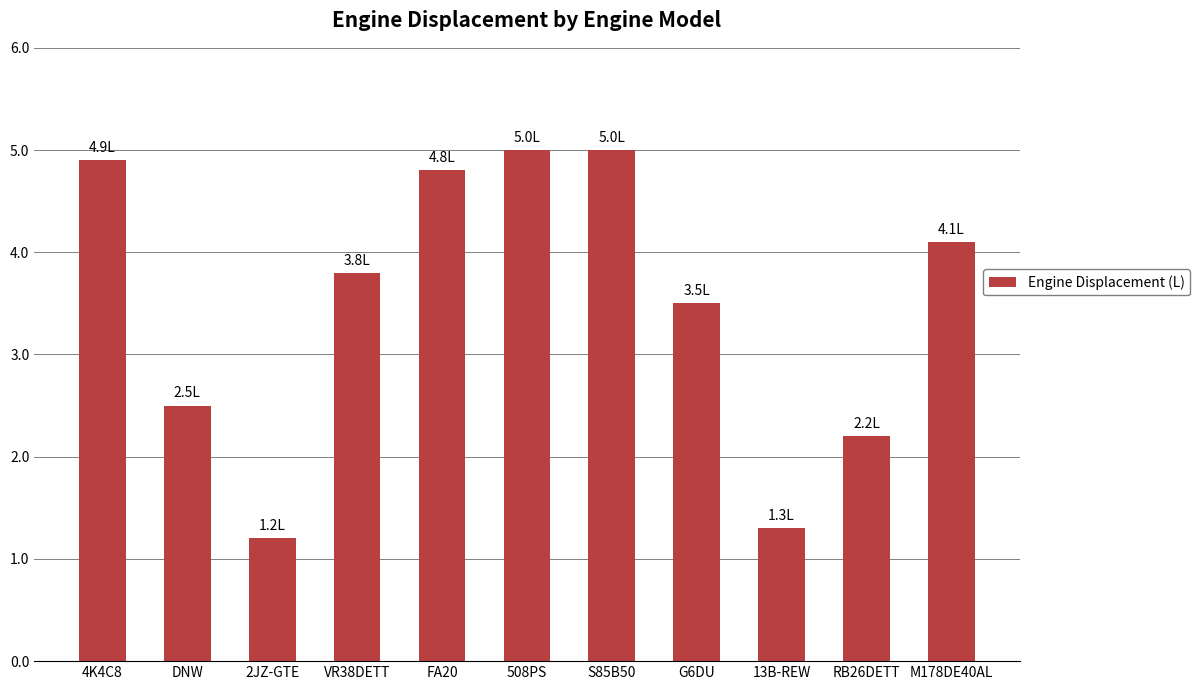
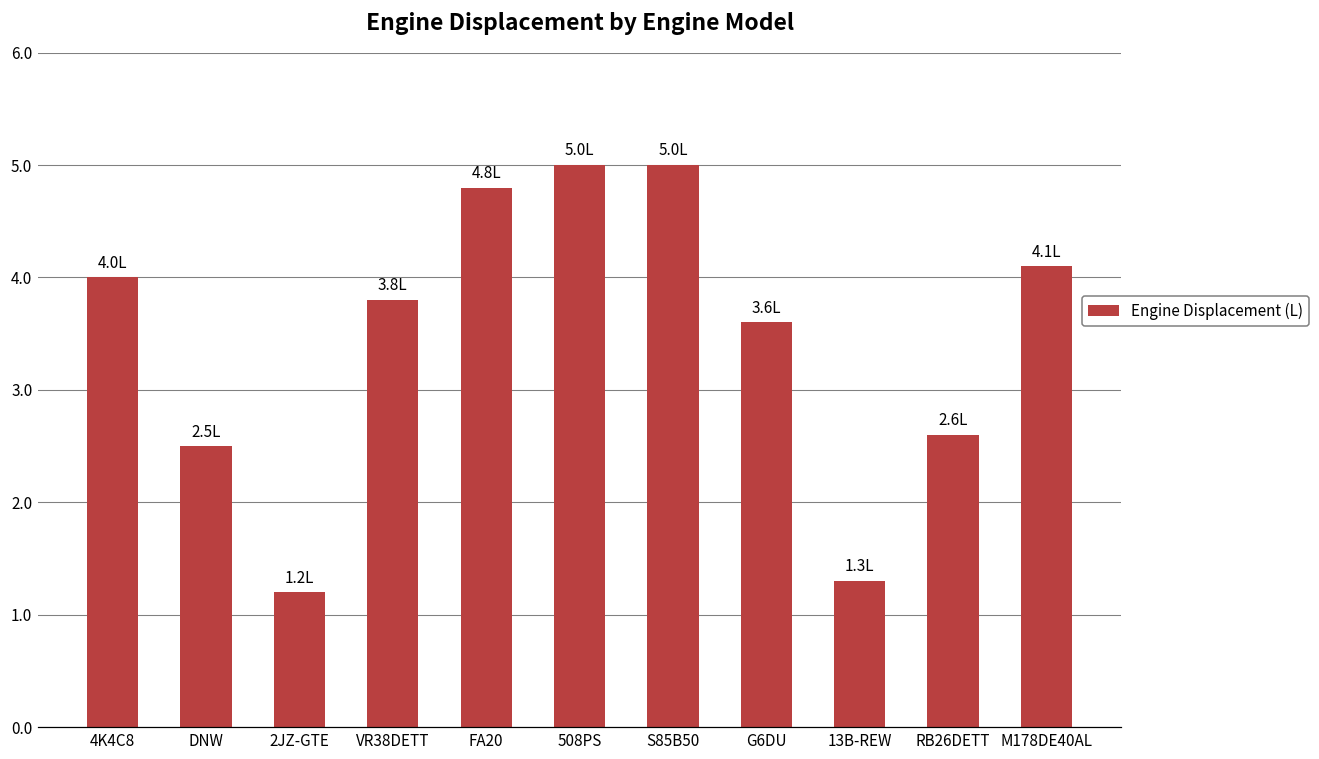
  {
-   "4K4C8": "4.9L",
+   "4K4C8": "4.0L",
    "DNW": "2.5L",
    "2JZ-GTE": "1.2L",
    "VR38DETT": "3.8L",
    "FA20": "4.8L",
    "508PS": "5.0L",
    "S85B50": "5.0L",
-   "G6DU": "3.5L",
+   "G6DU": "3.6L",
    "13B-REW": "1.3L",
-   "RB26DETT": "2.2L",
+   "RB26DETT": "2.6L",
    "M178DE40AL": "4.1L"
  }
